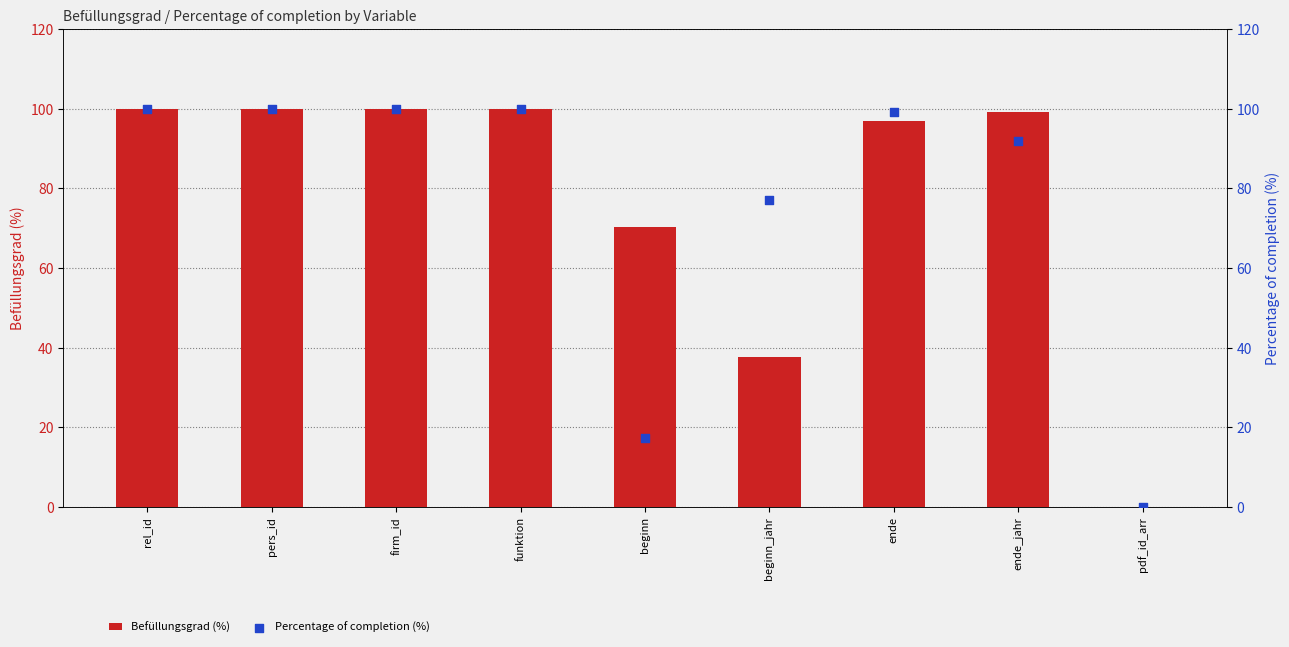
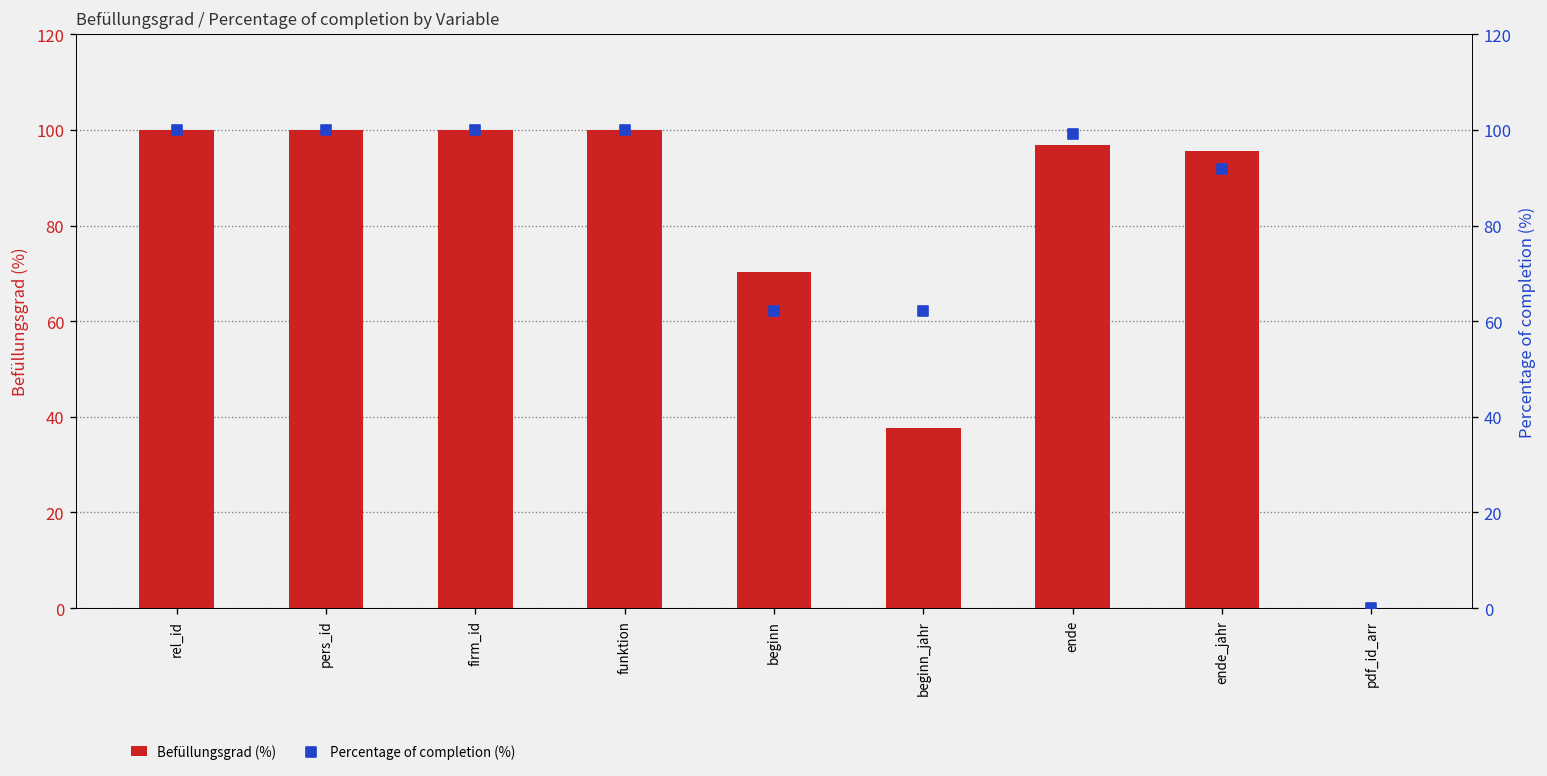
  {
    "Befüllungsgrad (%)": {
      "rel_id": 100,
      "pers_id": 100,
      "firm_id": 100,
      "funktion": 100,
      "beginn": 70,
      "beginn_jahr": 38,
      "ende": 97,
-     "ende_jahr": 99
+     "ende_jahr": 96
    },
    "Percentage of completion (%)": {
-     "beginn": 17,
-     "beginn_jahr": 77
+     "beginn": 62,
+     "beginn_jahr": 62
    }
  }
